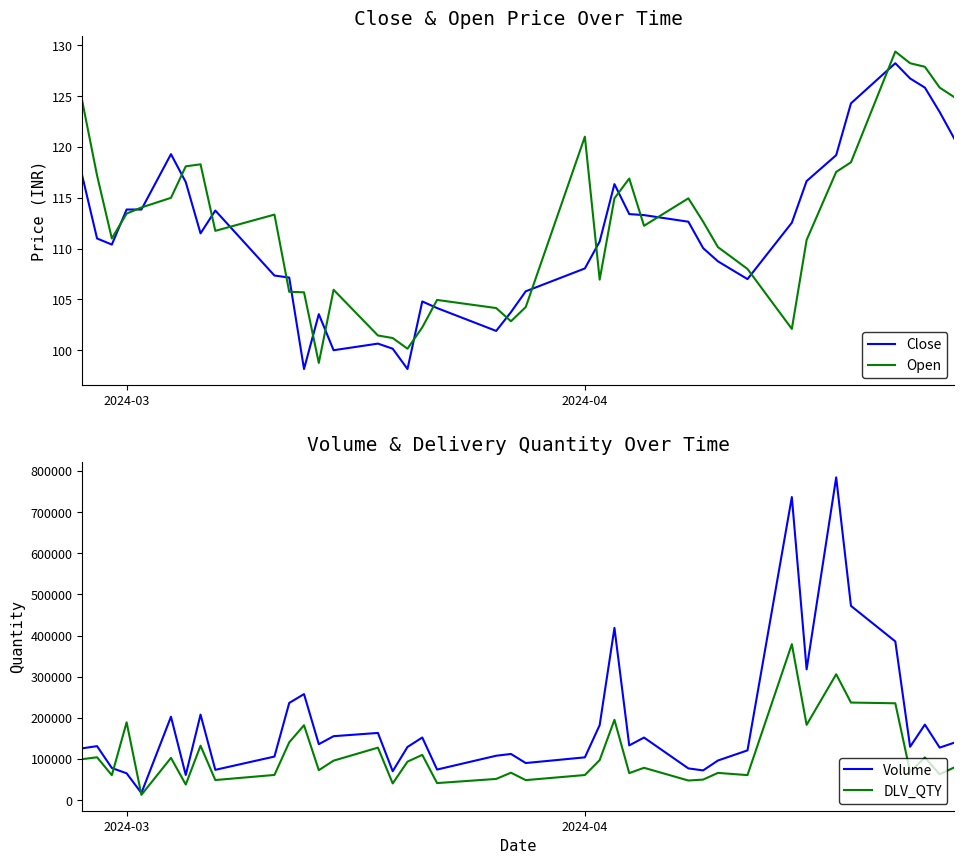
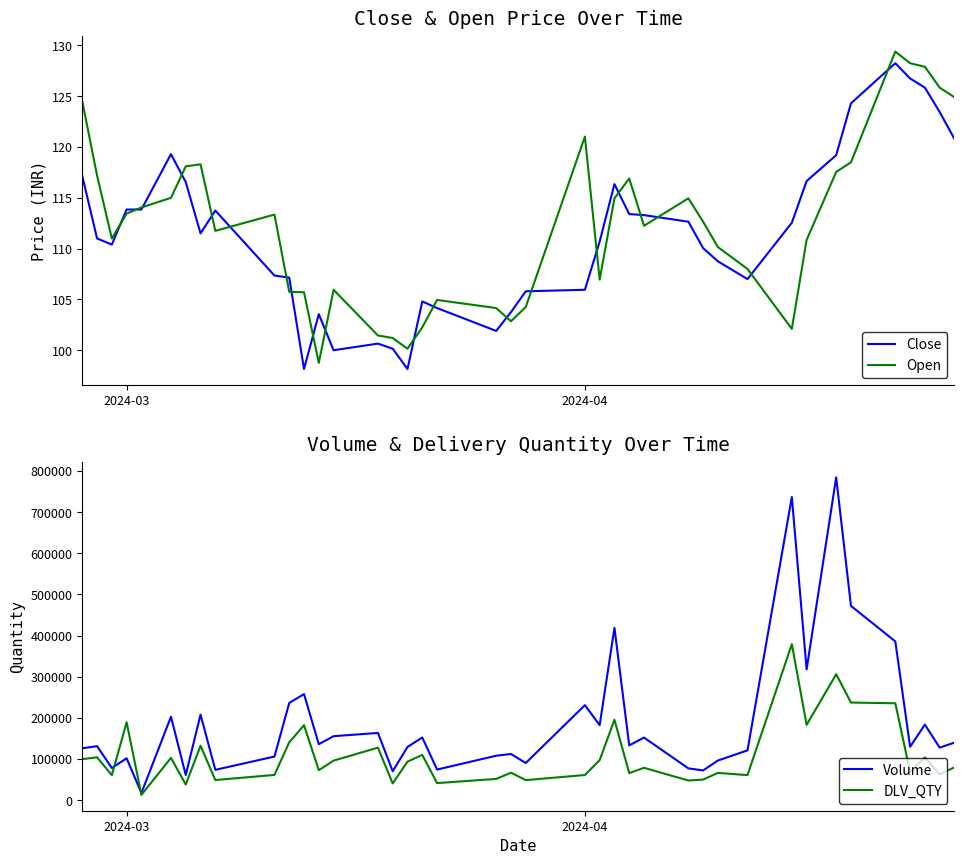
  {
    "Close & Open Price Over Time": {
      "Close": {
        "2024-03": 113.9,
-       "2024-04": 108.1
+       "2024-04": 106.0
      },
      "Open": {
        "2024-03": 113.5,
        "2024-04": 121.0
      }
    },
    "Volume & Delivery Quantity Over Time": {
      "Volume": {
-       "2024-03": 70000,
-       "2024-04": 100000
+       "2024-03": 100000,
+       "2024-04": 230000
      },
      "DLV_QTY": {
        "2024-03": 190000,
        "2024-04": 60000
      }
    }
  }
